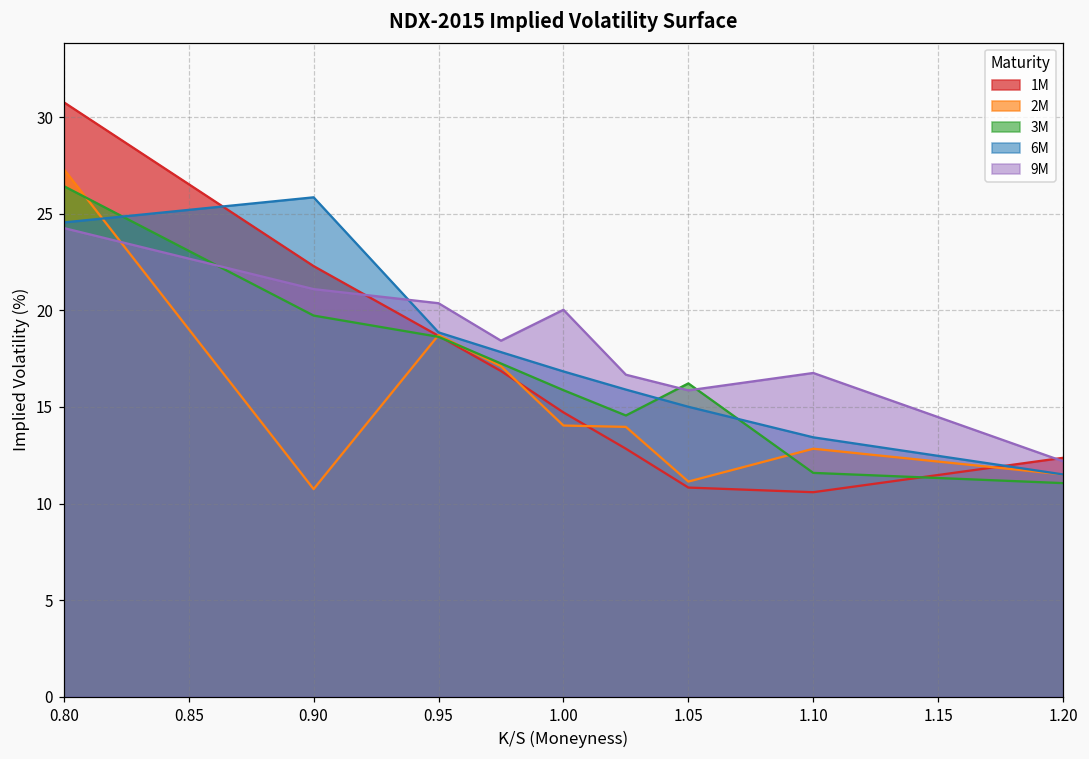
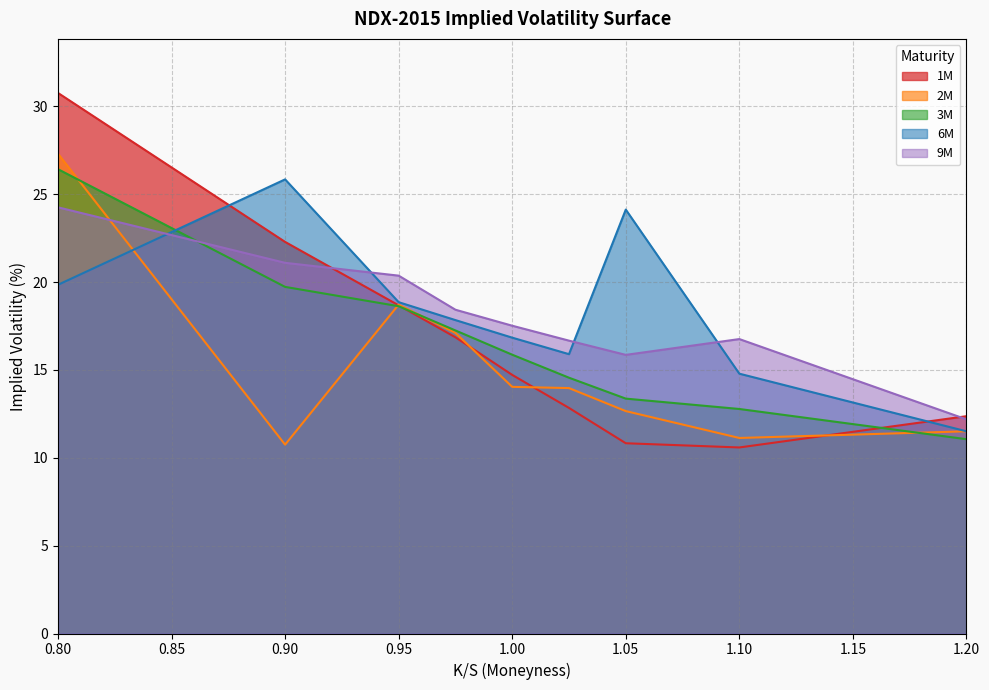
  {
    "1M": {
      "0.80": 30.8,
      "0.90": 22.3,
      "1.00": 14.7,
      "1.05": 10.8,
      "1.10": 10.6,
      "1.20": 12.4
    },
    "2M": {
      "0.80": 27.3,
      "0.90": 10.8,
      "1.00": 14.0,
-     "1.05": 11.1,
-     "1.10": 12.8
+     "1.05": 12.7,
+     "1.10": 11.1
    },
    "3M": {
      "0.80": 26.4,
      "0.90": 19.7,
      "1.00": 15.9,
-     "1.05": 16.2,
-     "1.10": 11.6,
+     "1.05": 13.4,
+     "1.10": 12.8,
      "1.20": 11.1
    },
    "6M": {
-     "0.80": 24.6,
+     "0.80": 19.9,
      "0.90": 25.9,
      "1.00": 16.8,
-     "1.05": 15.0,
-     "1.10": 13.4
+     "1.05": 24.1,
+     "1.10": 14.8
    },
    "9M": {
      "0.80": 24.3,
      "0.90": 21.1,
      "0.95": 20.4,
-     "1.00": 20.0,
+     "1.00": 17.5,
      "1.05": 15.9,
      "1.10": 16.8,
      "1.20": 12.2
    }
  }
